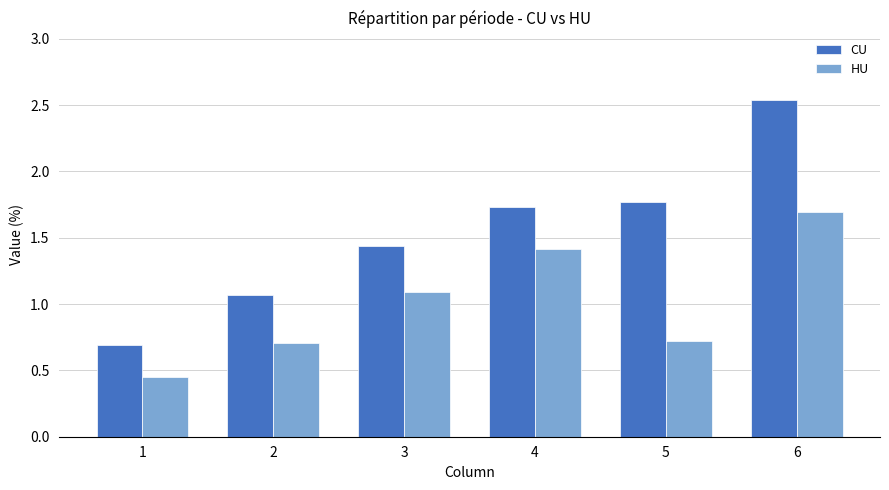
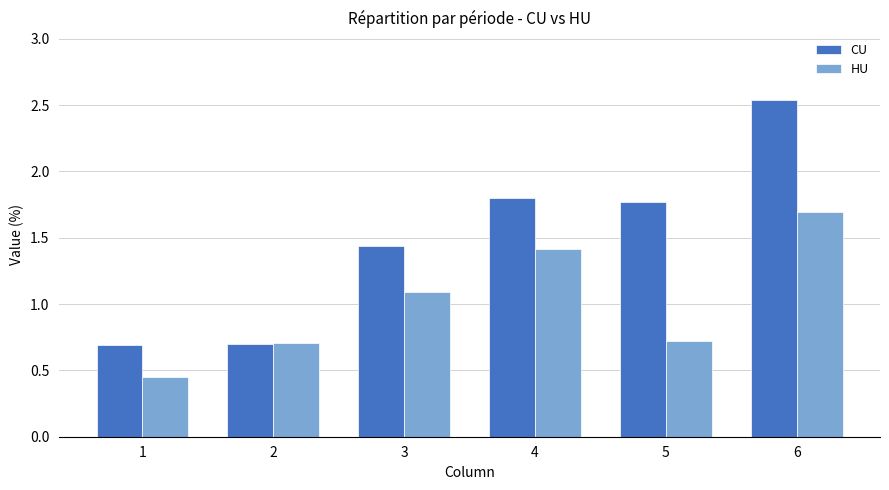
  {
    "CU": {
      "1": 0.69,
-     "2": 1.07,
+     "2": 0.70,
      "3": 1.44,
-     "4": 1.73,
+     "4": 1.80,
      "5": 1.77,
      "6": 2.54
    },
    "HU": {
      "1": 0.45,
      "2": 0.70,
      "3": 1.09,
      "4": 1.42,
      "5": 0.72,
      "6": 1.69
    }
  }
